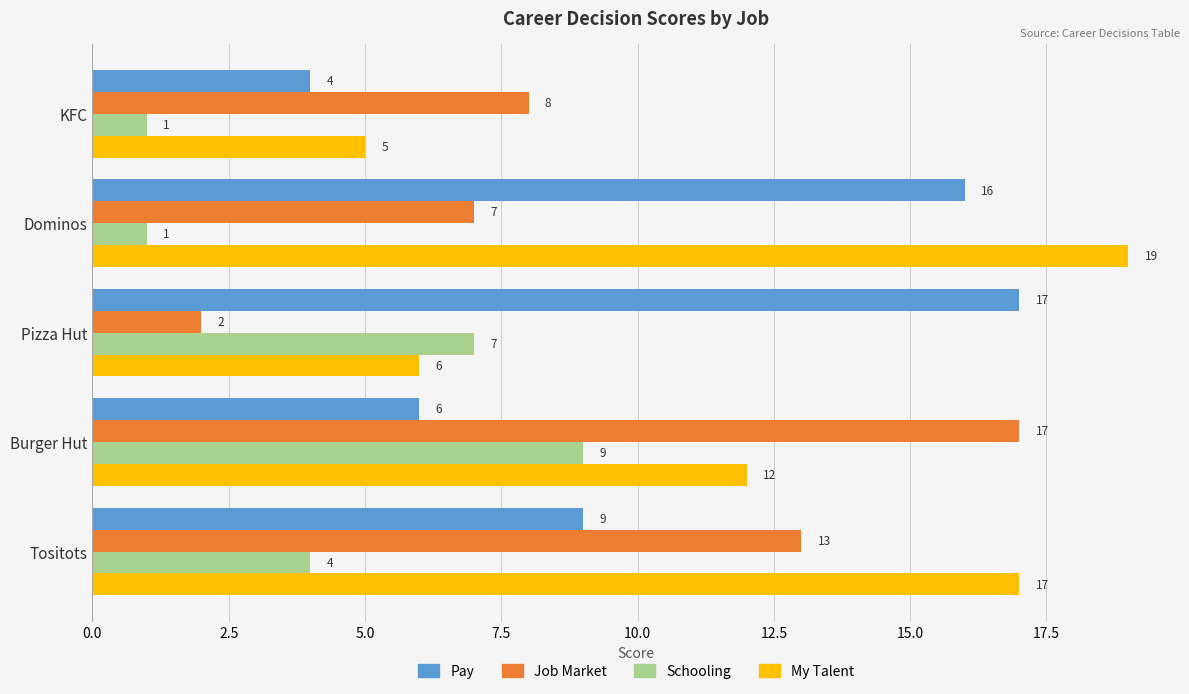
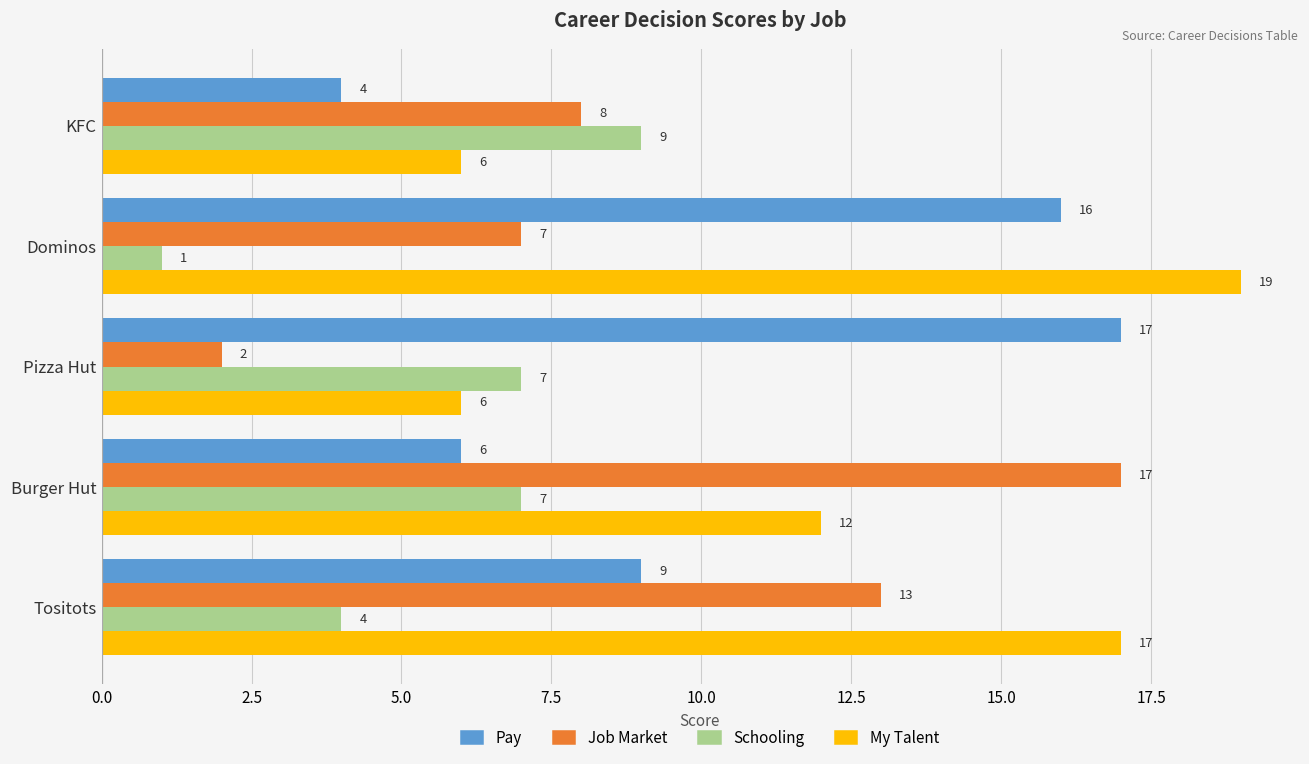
  {
    "Pay": {
      "KFC": 4,
      "Dominos": 16,
      "Pizza Hut": 17,
      "Burger Hut": 6,
      "Tositots": 9
    },
    "Job Market": {
      "KFC": 8,
      "Dominos": 7,
      "Pizza Hut": 2,
      "Burger Hut": 17,
      "Tositots": 13
    },
    "Schooling": {
-     "KFC": 1,
+     "KFC": 9,
      "Dominos": 1,
      "Pizza Hut": 7,
-     "Burger Hut": 9,
+     "Burger Hut": 7,
      "Tositots": 4
    },
    "My Talent": {
-     "KFC": 5,
+     "KFC": 6,
      "Dominos": 19,
      "Pizza Hut": 6,
      "Burger Hut": 12,
      "Tositots": 17
    }
  }
